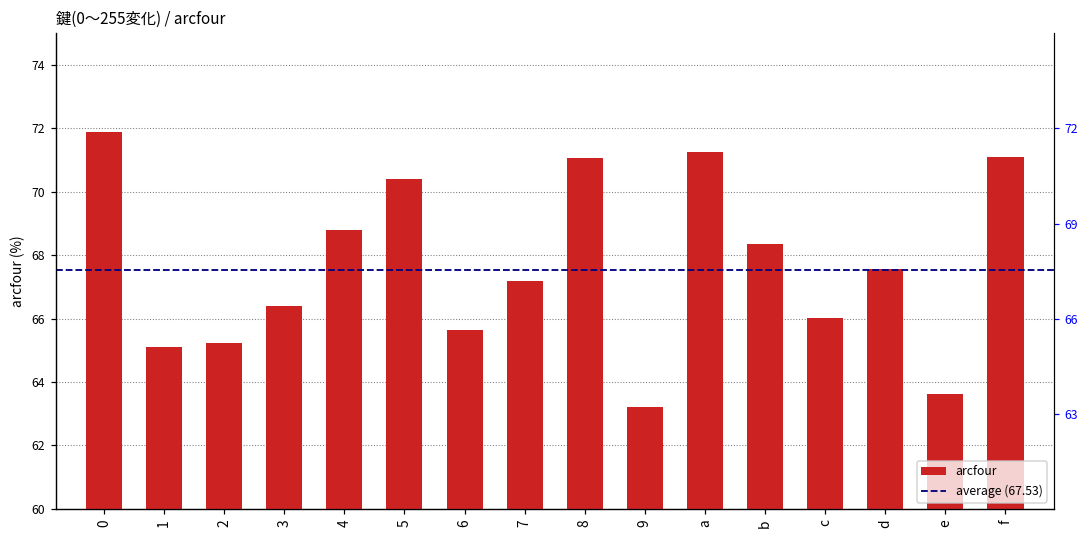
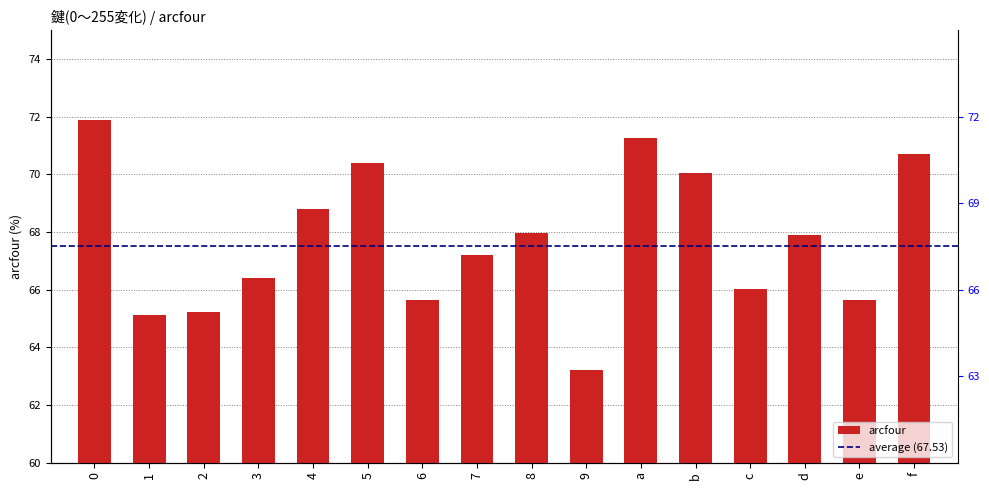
  {
    "0": 71.9,
    "1": 65.1,
    "2": 65.2,
    "3": 66.4,
    "4": 68.8,
    "5": 70.4,
    "6": 65.6,
    "7": 67.2,
-   "8": 71.1,
+   "8": 68.0,
    "9": 63.2,
    "a": 71.3,
-   "b": 68.4,
+   "b": 70.0,
    "c": 66.0,
-   "d": 67.6,
-   "e": 63.6,
-   "f": 71.1
+   "d": 67.9,
+   "e": 65.6,
+   "f": 70.7
  }
